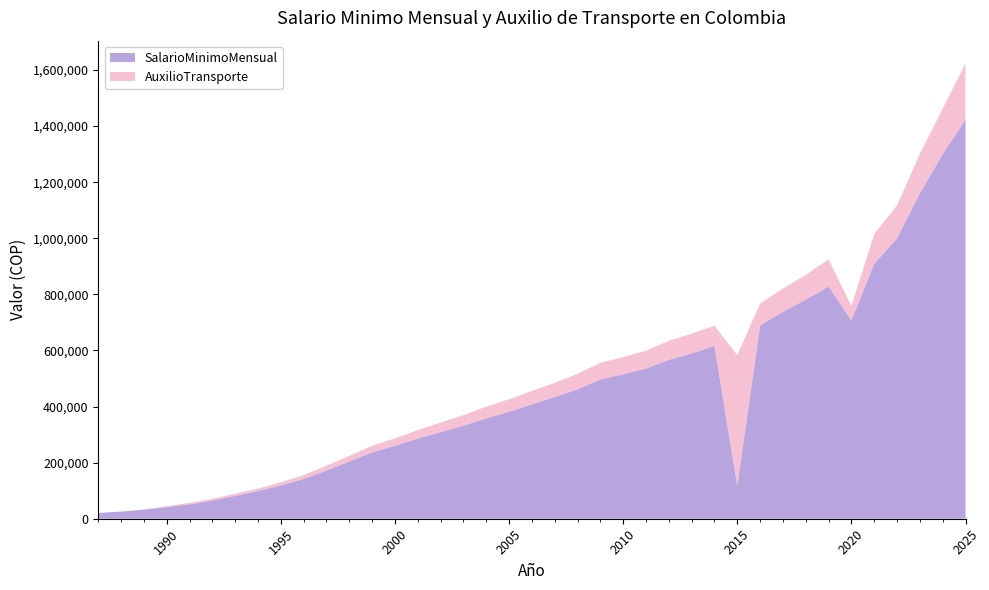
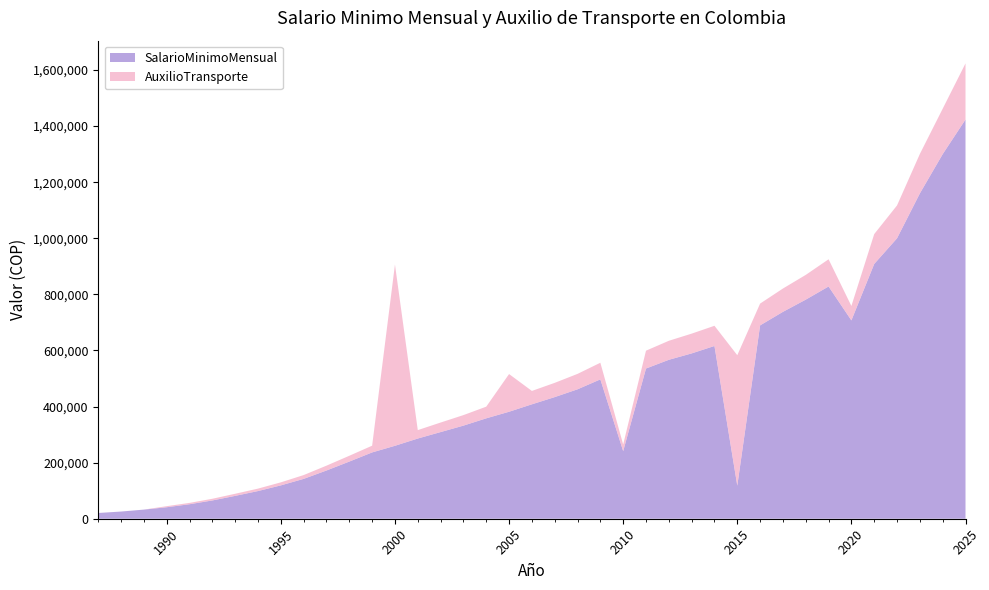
  {
    "SalarioMinimoMensual": {
      "1995": "120,000",
      "2000": "260,000",
      "2005": "380,000",
-     "2010": "520,000",
+     "2010": "240,000",
      "2015": "120,000",
      "2020": "710,000",
      "2025": "1,420,000"
    },
    "AuxilioTransporte": {
      "1995": "10,000",
-     "2000": "30,000",
-     "2005": "40,000",
-     "2010": "60,000",
+     "2000": "650,000",
+     "2005": "130,000",
+     "2010": "20,000",
      "2015": "470,000",
      "2020": "50,000",
      "2025": "200,000"
    }
  }
